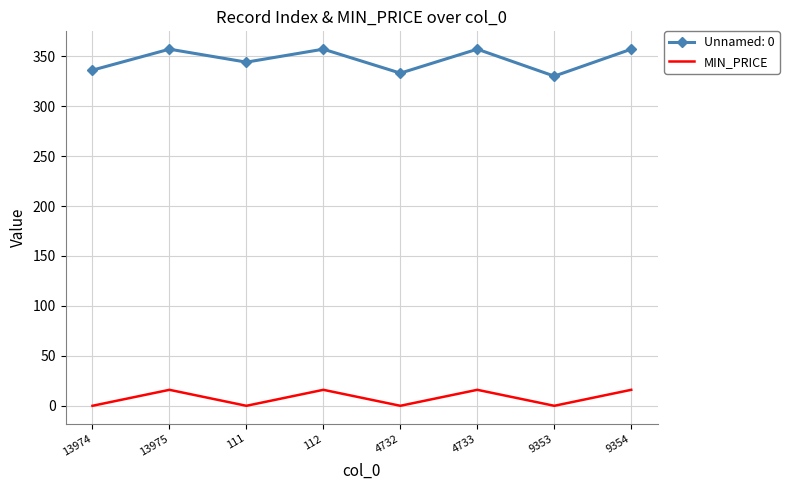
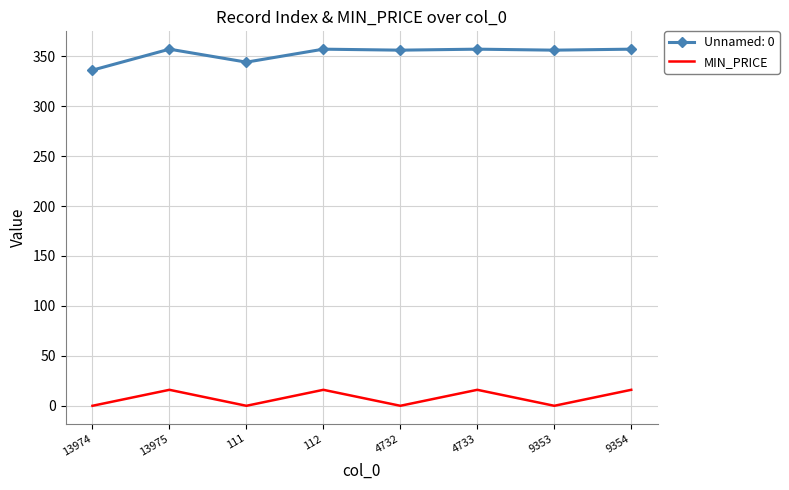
  {
    "Unnamed: 0": {
      "13974": 340,
      "13975": 360,
      "111": 340,
      "112": 360,
-     "4732": 330,
+     "4732": 360,
      "4733": 360,
-     "9353": 330,
+     "9353": 360,
      "9354": 360
    },
    "MIN_PRICE": {
      "13974": 0,
      "13975": 20,
      "111": 0,
      "112": 20,
      "4732": 0,
      "4733": 20,
      "9353": 0,
      "9354": 20
    }
  }
